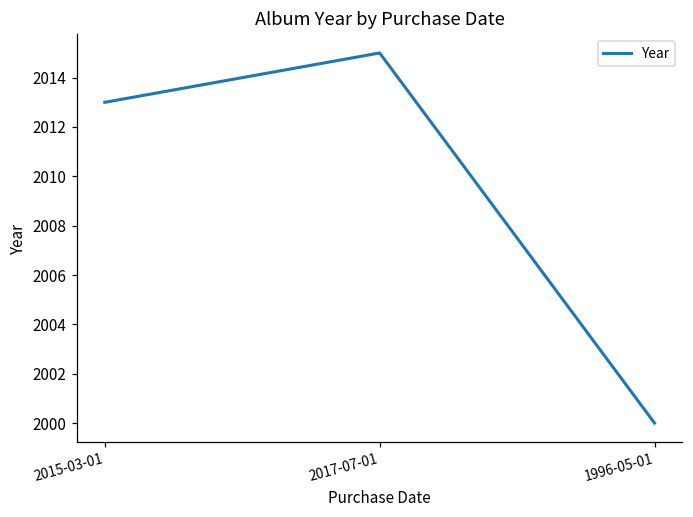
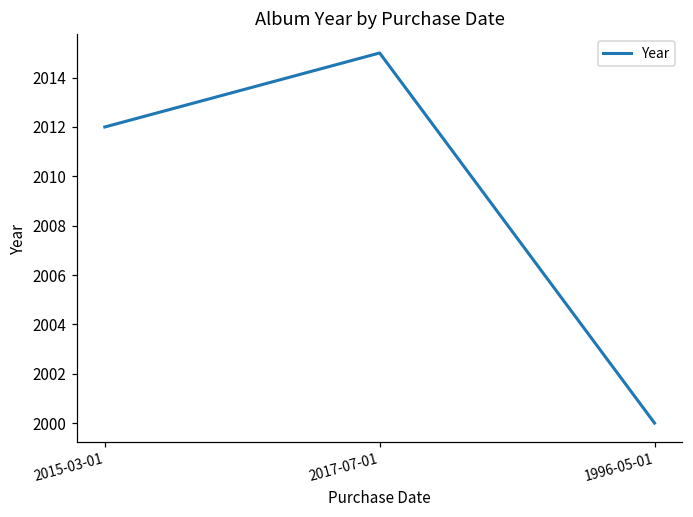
  {
-   "2015-03-01": 2013,
+   "2015-03-01": 2012,
    "2017-07-01": 2015,
    "1996-05-01": 2000
  }
